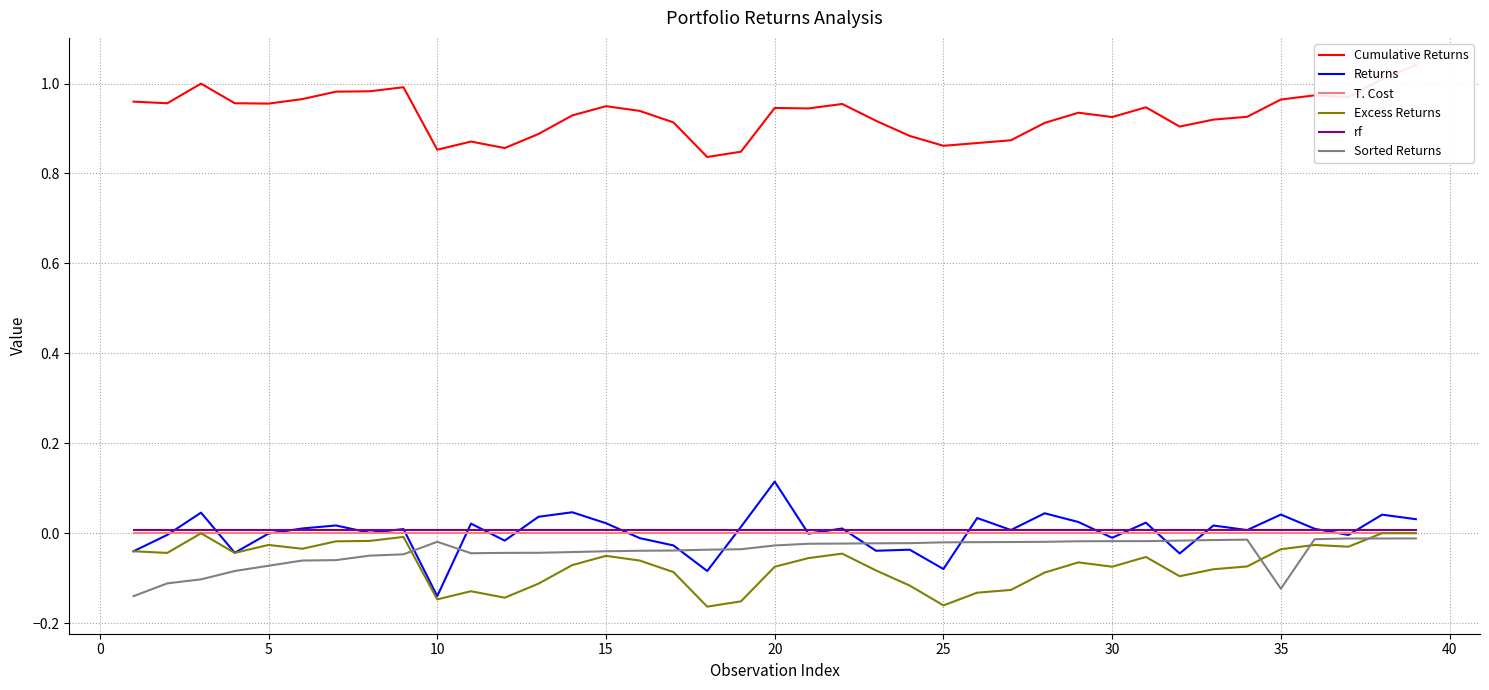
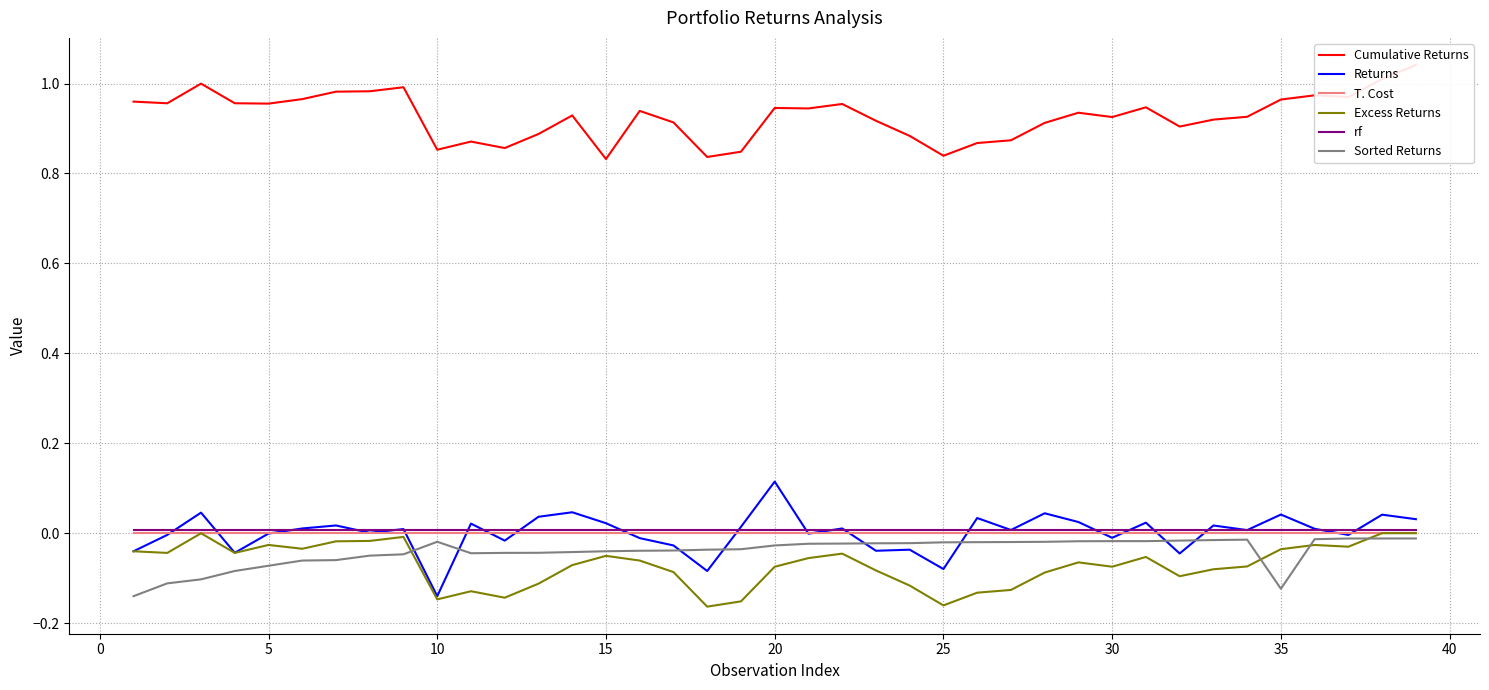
  {
    "Cumulative Returns": {
      "5": 0.96,
      "10": 0.85,
-     "15": 0.95,
+     "15": 0.83,
      "20": 0.95,
-     "25": 0.86,
+     "25": 0.84,
      "30": 0.93,
      "35": 0.96
    },
    "Returns": {
      "10": -0.14,
      "15": 0.02,
      "20": 0.11,
      "25": -0.08,
      "30": -0.01,
      "35": 0.04
    },
    "T. Cost": {
      "10": 0.00,
      "15": 0.00,
      "20": 0.00,
      "25": 0.00,
      "30": 0.00,
      "35": 0.00
    },
    "Excess Returns": {
      "5": -0.03,
      "10": -0.15,
      "15": -0.05,
      "20": -0.07,
      "25": -0.16,
      "30": -0.07,
      "35": -0.04
    },
    "rf": {
      "5": 0.01,
      "10": 0.01,
      "15": 0.01,
      "20": 0.01,
      "25": 0.01,
      "30": 0.01,
      "35": 0.01
    },
    "Sorted Returns": {
      "5": -0.07,
      "10": -0.02,
      "15": -0.04,
      "20": -0.03,
      "25": -0.02,
      "30": -0.02,
      "35": -0.12
    }
  }
